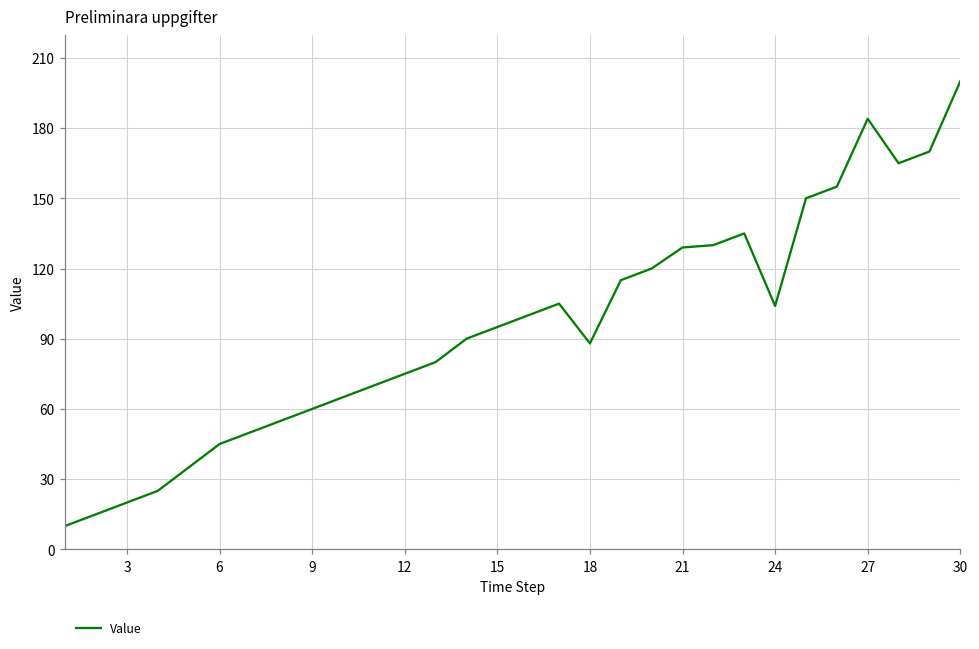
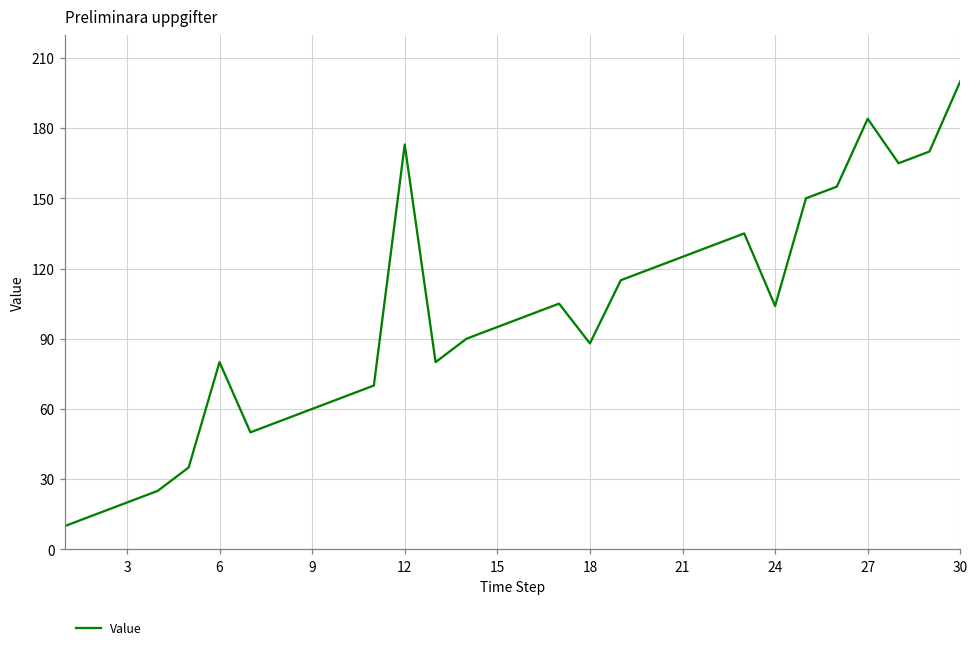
  {
    "3": 20,
-   "6": 45,
+   "6": 80,
    "9": 60,
-   "12": 75,
+   "12": 173,
    "15": 95,
    "18": 88,
-   "21": 129,
+   "21": 125,
    "24": 104,
    "27": 184,
    "30": 200
  }
